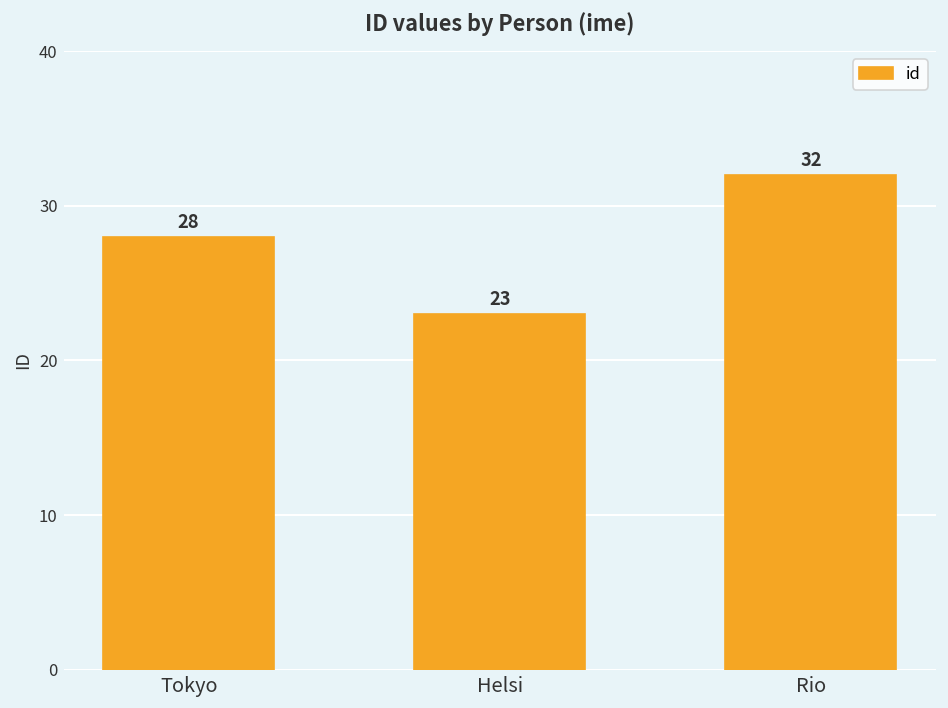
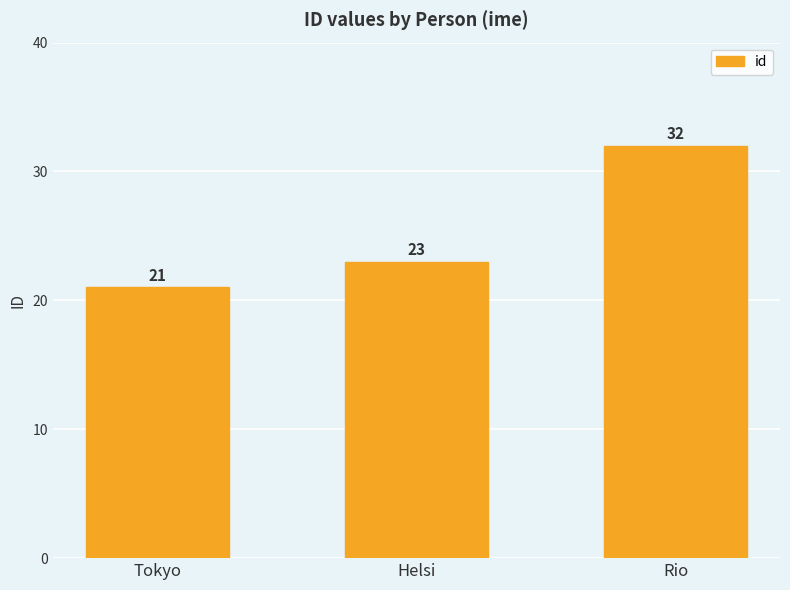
  {
-   "Tokyo": 28,
+   "Tokyo": 21,
    "Helsi": 23,
    "Rio": 32
  }
